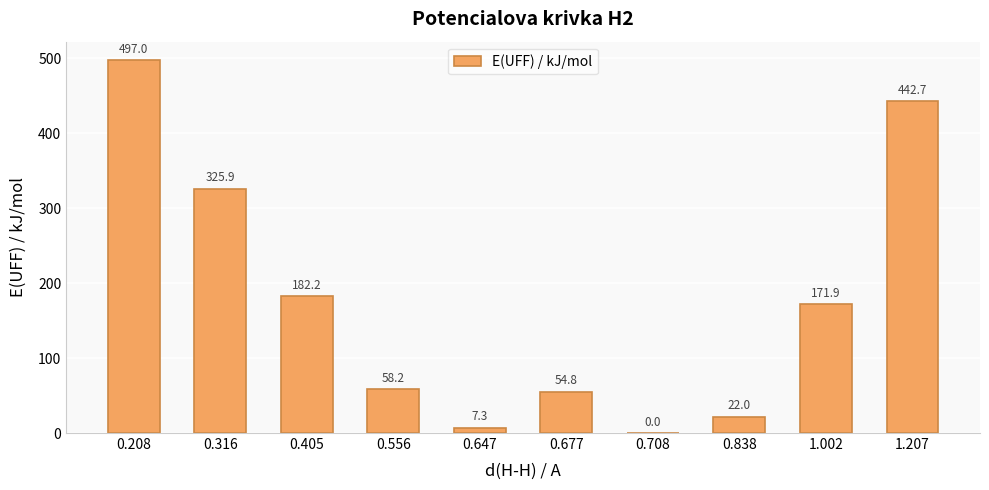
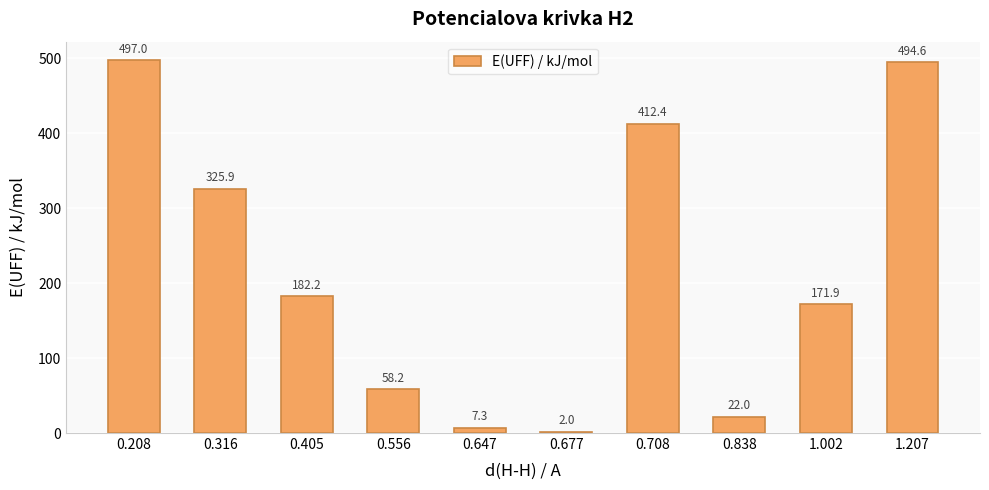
  {
    "0.208": 497.0,
    "0.316": 325.9,
    "0.405": 182.2,
    "0.556": 58.2,
    "0.647": 7.3,
-   "0.677": 54.8,
-   "0.708": 0.0,
+   "0.677": 2.0,
+   "0.708": 412.4,
    "0.838": 22.0,
    "1.002": 171.9,
-   "1.207": 442.7
+   "1.207": 494.6
  }
